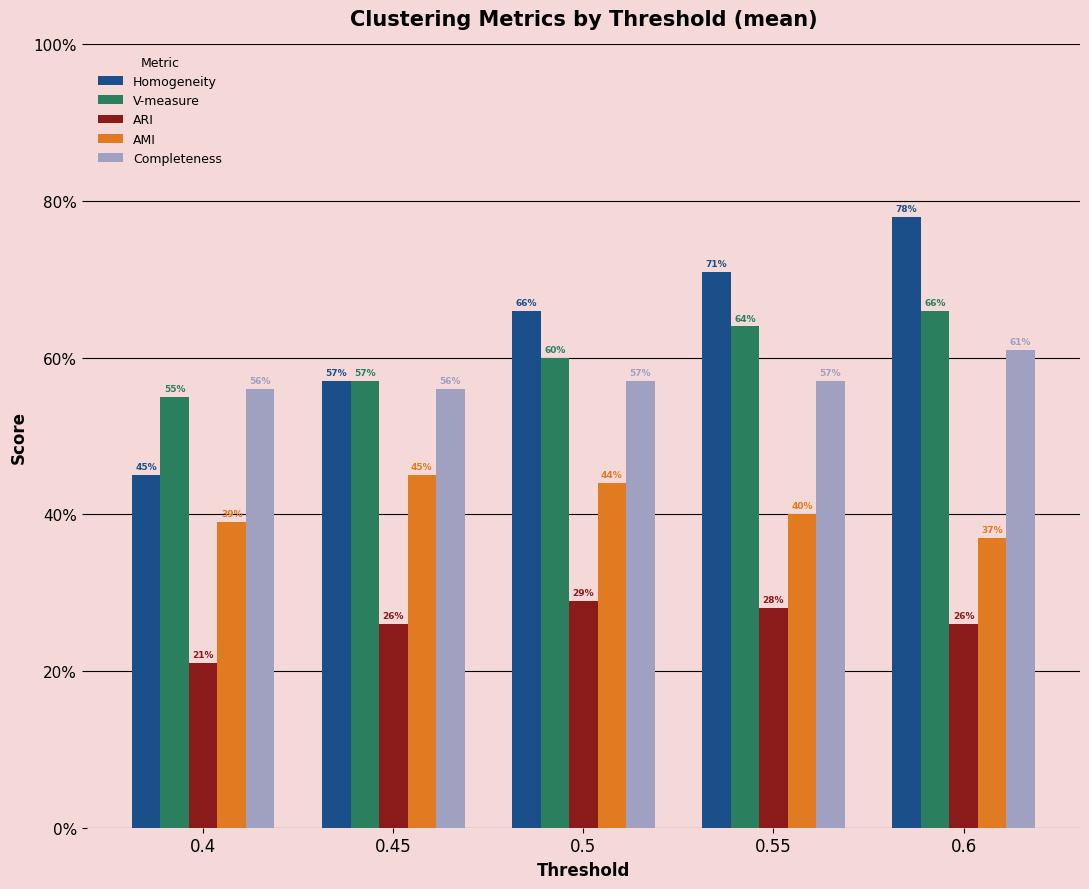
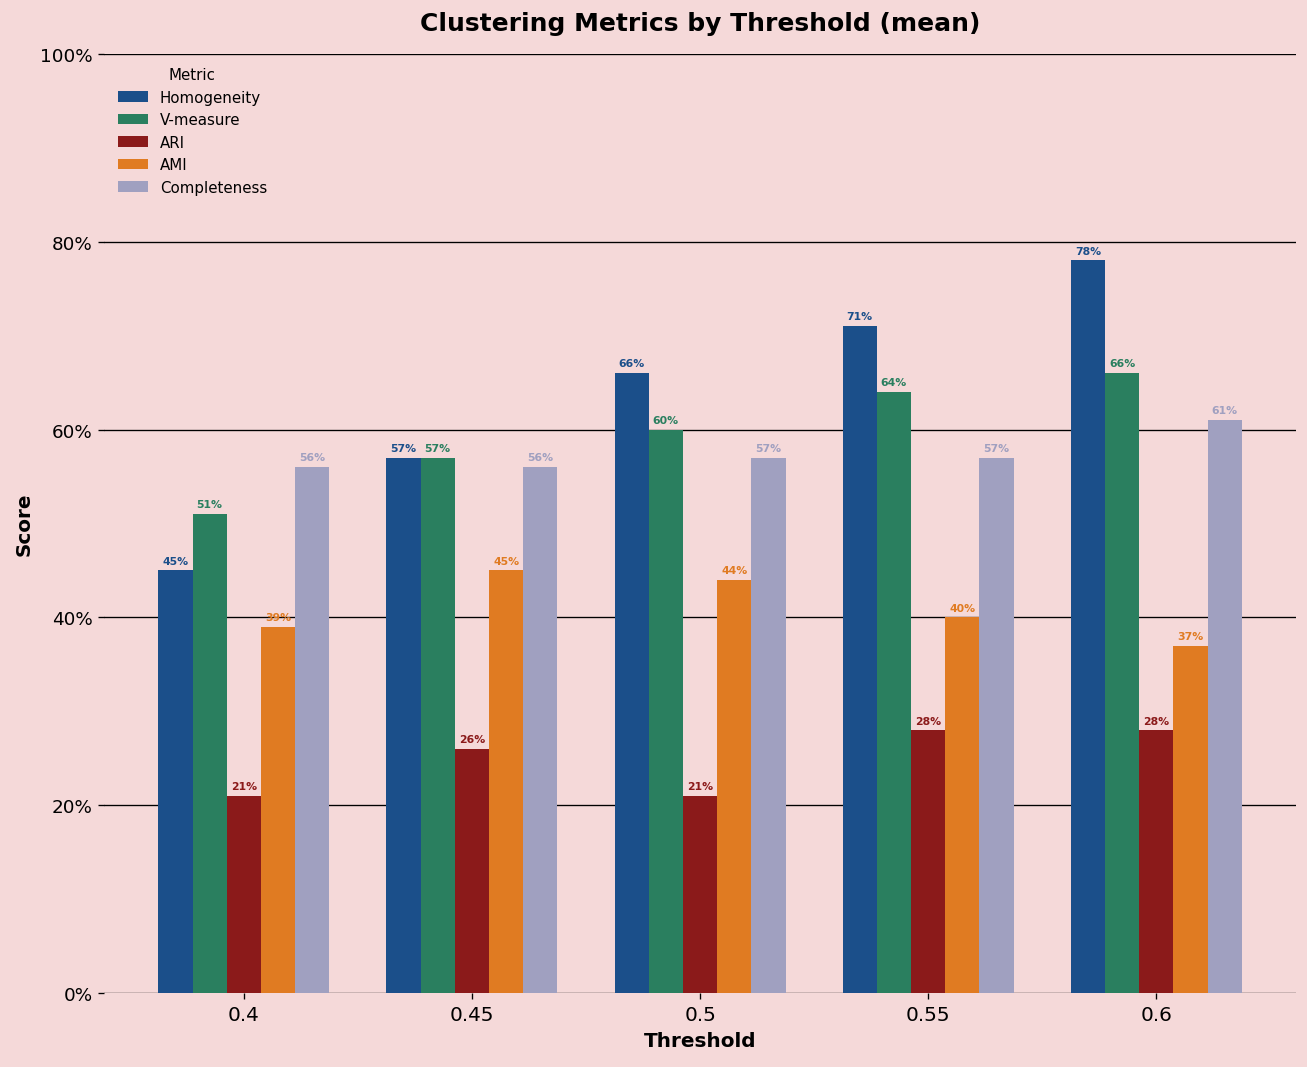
  {
    "Homogeneity": {
      "0.4": "45%",
      "0.45": "57%",
      "0.5": "66%",
      "0.55": "71%",
      "0.6": "78%"
    },
    "V-measure": {
-     "0.4": "55%",
+     "0.4": "51%",
      "0.45": "57%",
      "0.5": "60%",
      "0.55": "64%",
      "0.6": "66%"
    },
    "ARI": {
      "0.4": "21%",
      "0.45": "26%",
-     "0.5": "29%",
+     "0.5": "21%",
      "0.55": "28%",
-     "0.6": "26%"
+     "0.6": "28%"
    },
    "AMI": {
      "0.4": "39%",
      "0.45": "45%",
      "0.5": "44%",
      "0.55": "40%",
      "0.6": "37%"
    },
    "Completeness": {
      "0.4": "56%",
      "0.45": "56%",
      "0.5": "57%",
      "0.55": "57%",
      "0.6": "61%"
    }
  }
